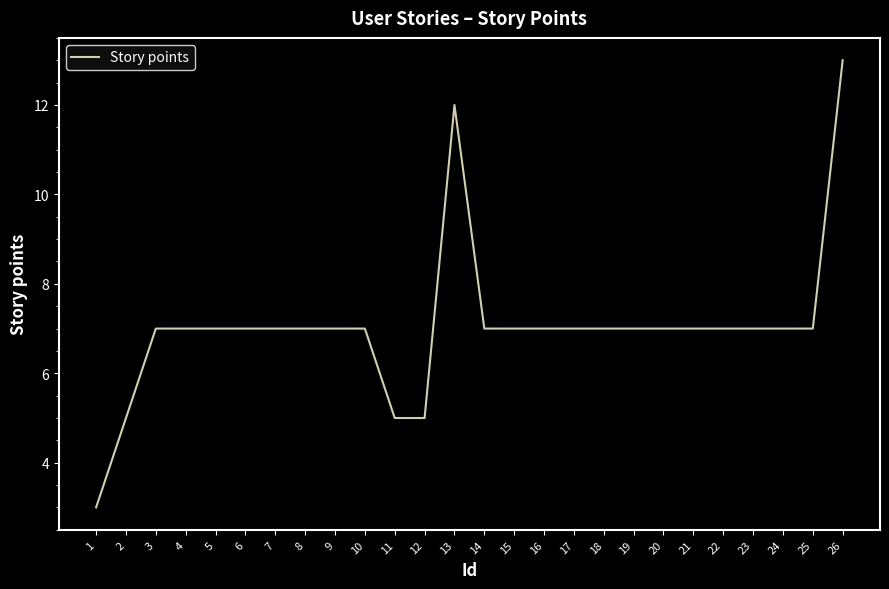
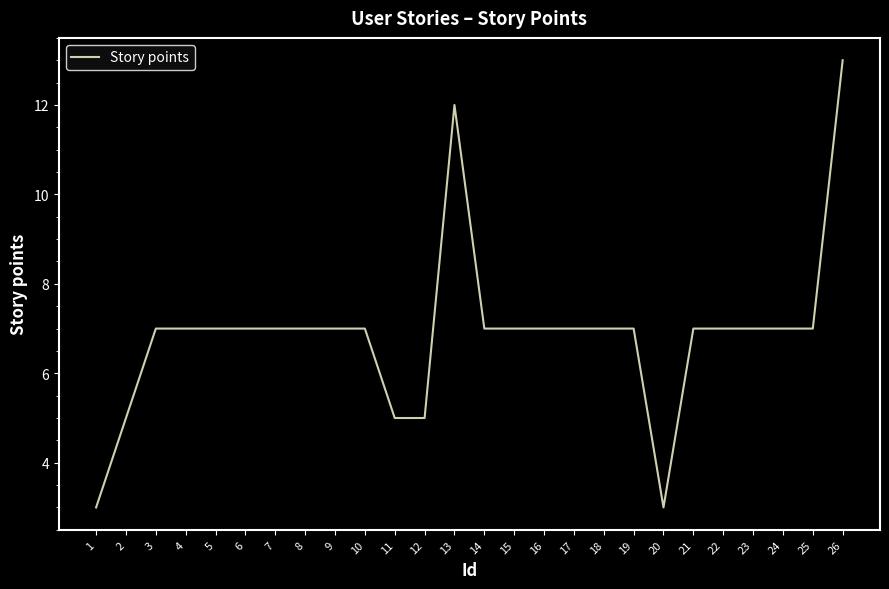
  {
    "1": 3,
    "2": 5,
    "3": 7,
    "4": 7,
    "5": 7,
    "6": 7,
    "7": 7,
    "8": 7,
    "9": 7,
    "10": 7,
    "11": 5,
    "12": 5,
    "13": 12,
    "14": 7,
    "15": 7,
    "16": 7,
    "17": 7,
    "18": 7,
    "19": 7,
-   "20": 7,
+   "20": 3,
    "21": 7,
    "22": 7,
    "23": 7,
    "24": 7,
    "25": 7,
    "26": 13
  }
